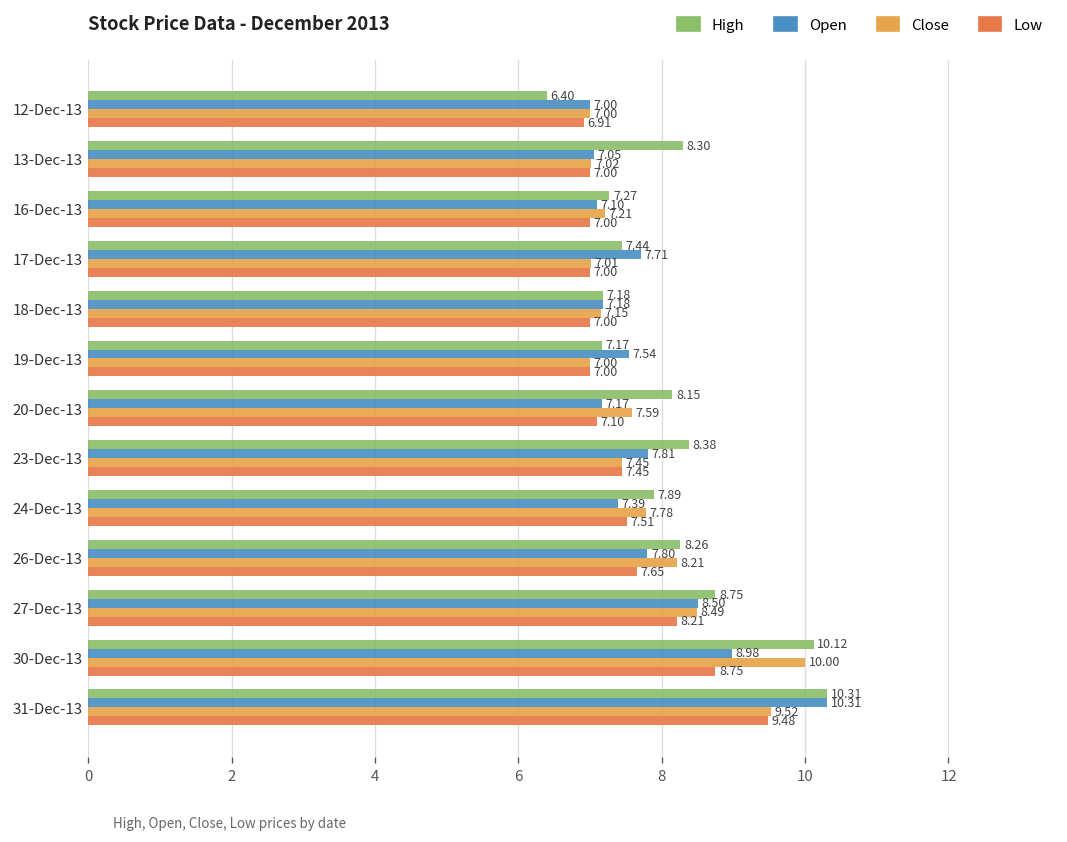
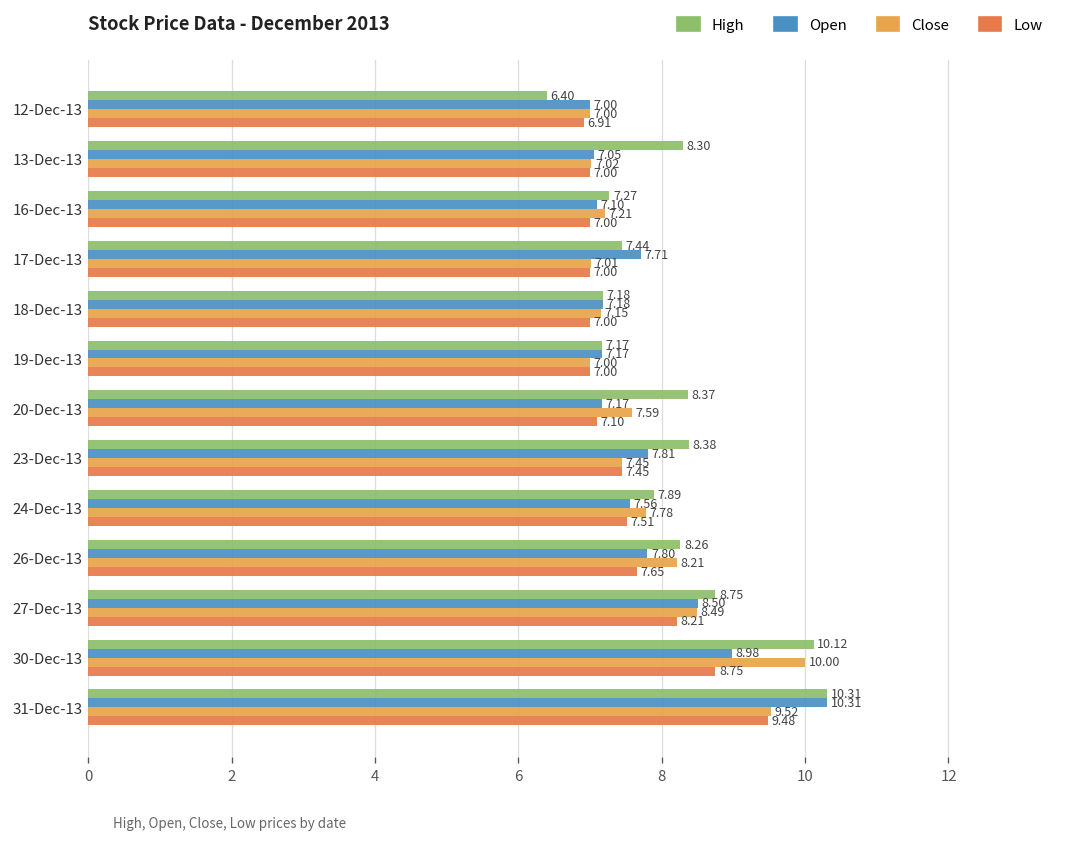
  {
    "High": {
      "12-Dec-13": 6.40,
      "13-Dec-13": 8.30,
      "16-Dec-13": 7.27,
      "17-Dec-13": 7.44,
      "19-Dec-13": 7.17,
-     "20-Dec-13": 8.15,
+     "20-Dec-13": 8.37,
      "23-Dec-13": 8.38,
      "24-Dec-13": 7.89,
      "26-Dec-13": 8.26,
      "27-Dec-13": 8.75,
      "30-Dec-13": 10.12
    },
    "Open": {
      "17-Dec-13": 7.71,
-     "19-Dec-13": 7.54,
+     "19-Dec-13": 7.17,
      "20-Dec-13": 7.17,
      "23-Dec-13": 7.81,
-     "24-Dec-13": 7.39,
+     "24-Dec-13": 7.56,
      "26-Dec-13": 7.80,
      "30-Dec-13": 8.98
    }
  }
